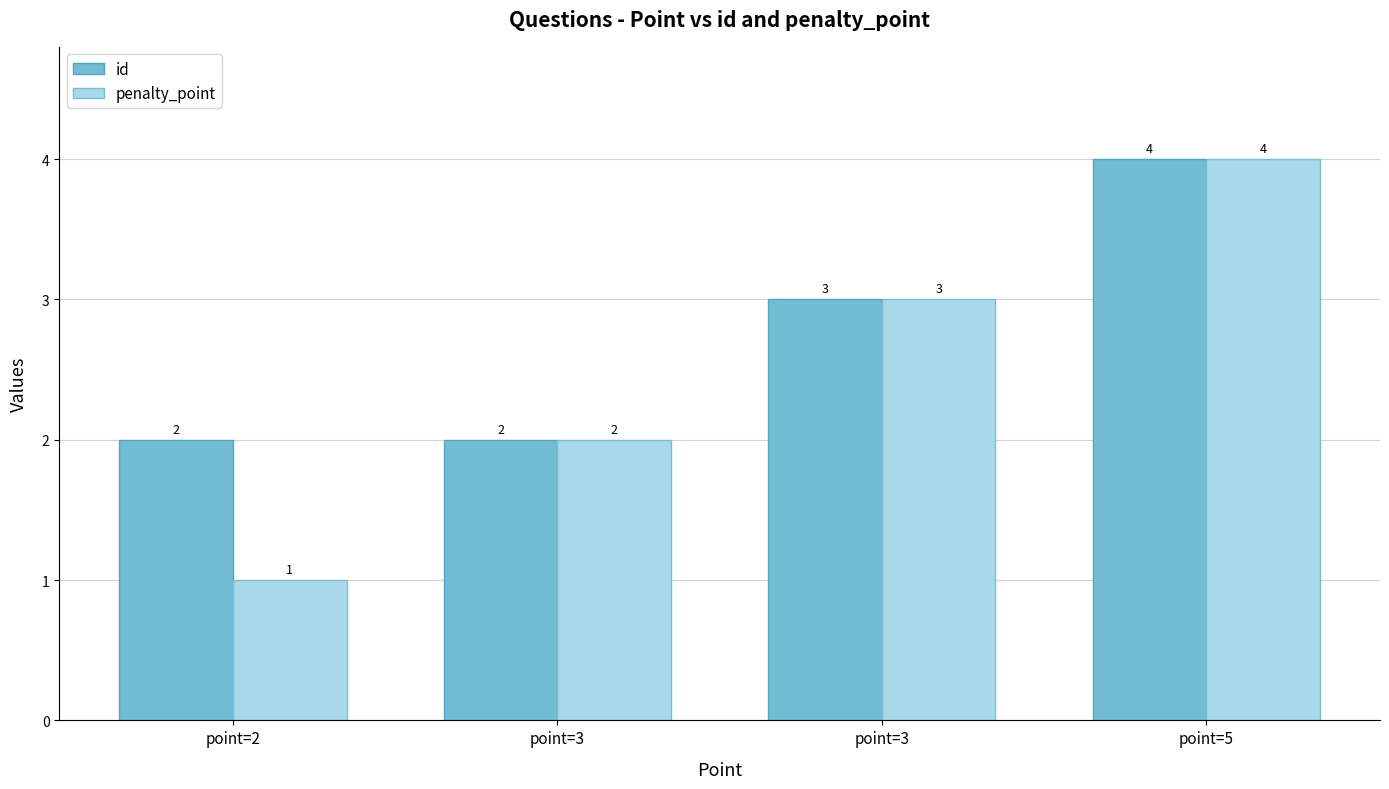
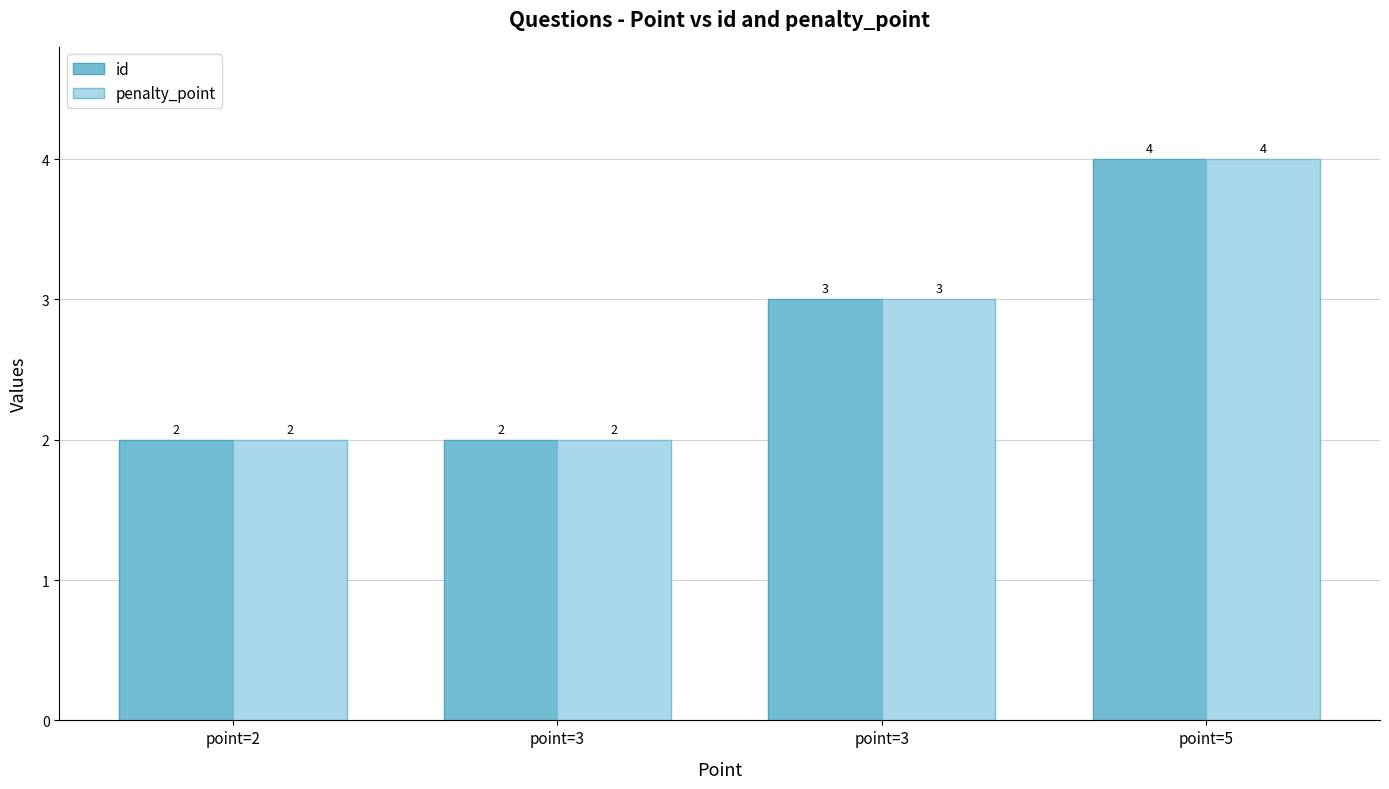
  {
    "id": {
      "point=2": 2,
      "point=5": 4
    },
    "penalty_point": {
-     "point=2": 1,
+     "point=2": 2,
      "point=5": 4
    }
  }
